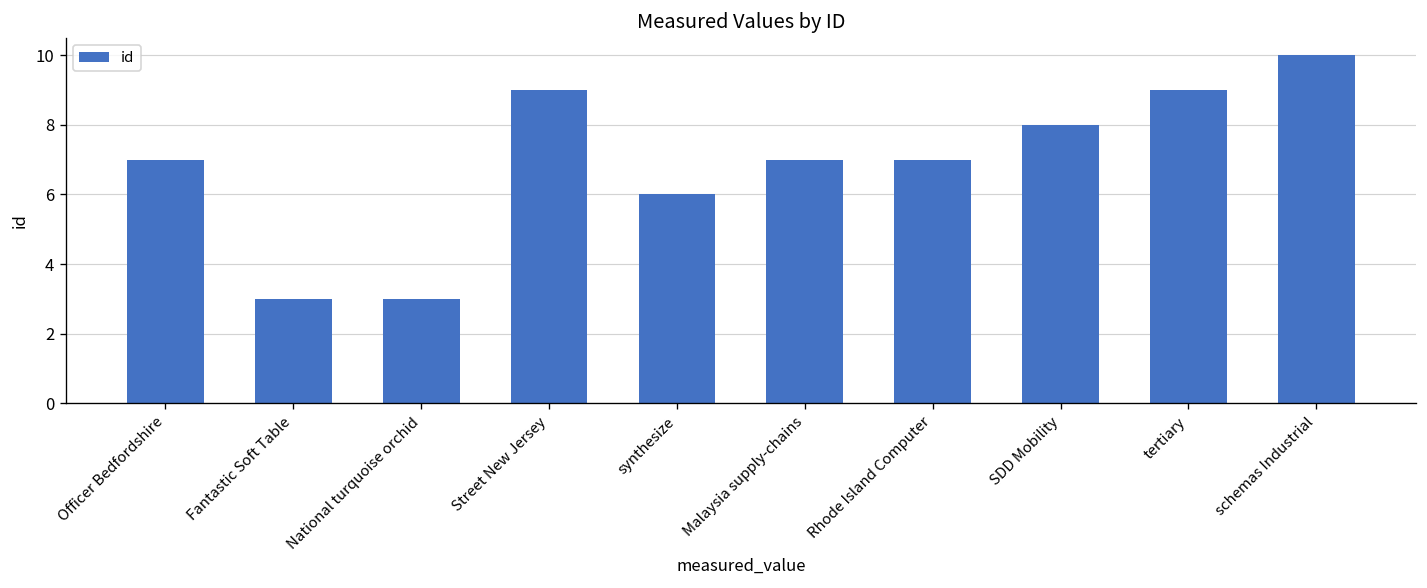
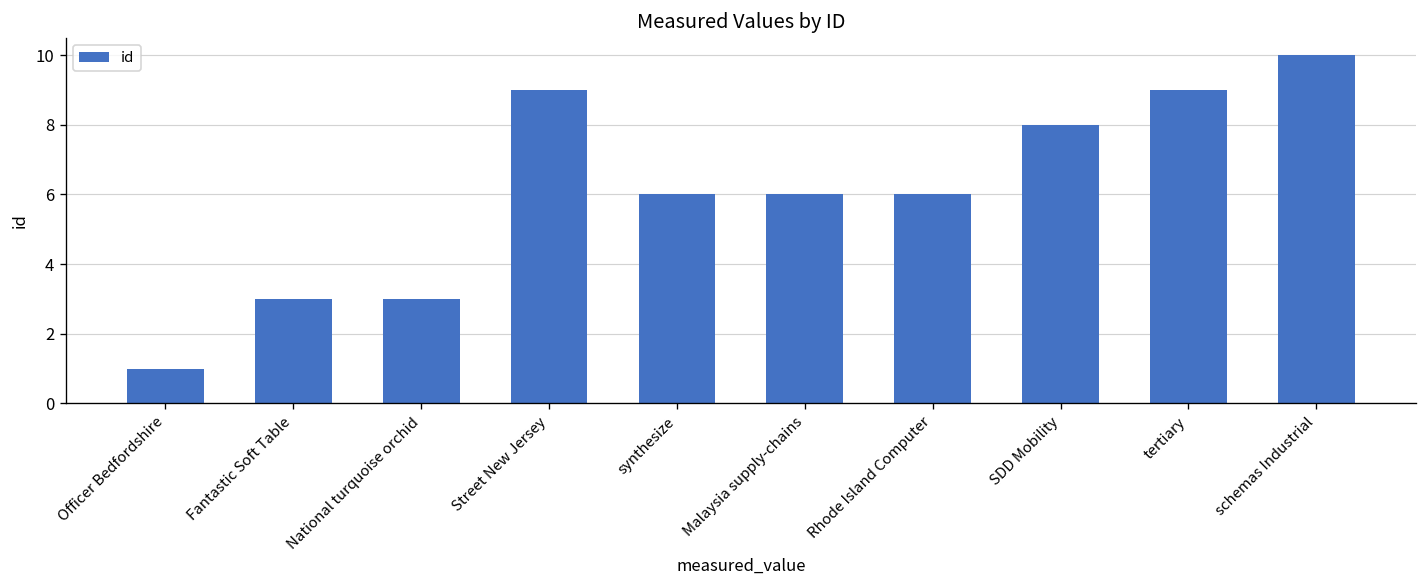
  {
-   "Officer Bedfordshire": 7,
+   "Officer Bedfordshire": 1,
    "Fantastic Soft Table": 3,
    "National turquoise orchid": 3,
    "Street New Jersey": 9,
    "synthesize": 6,
-   "Malaysia supply-chains": 7,
-   "Rhode Island Computer": 7,
+   "Malaysia supply-chains": 6,
+   "Rhode Island Computer": 6,
    "SDD Mobility": 8,
    "tertiary": 9,
    "schemas Industrial": 10
  }
